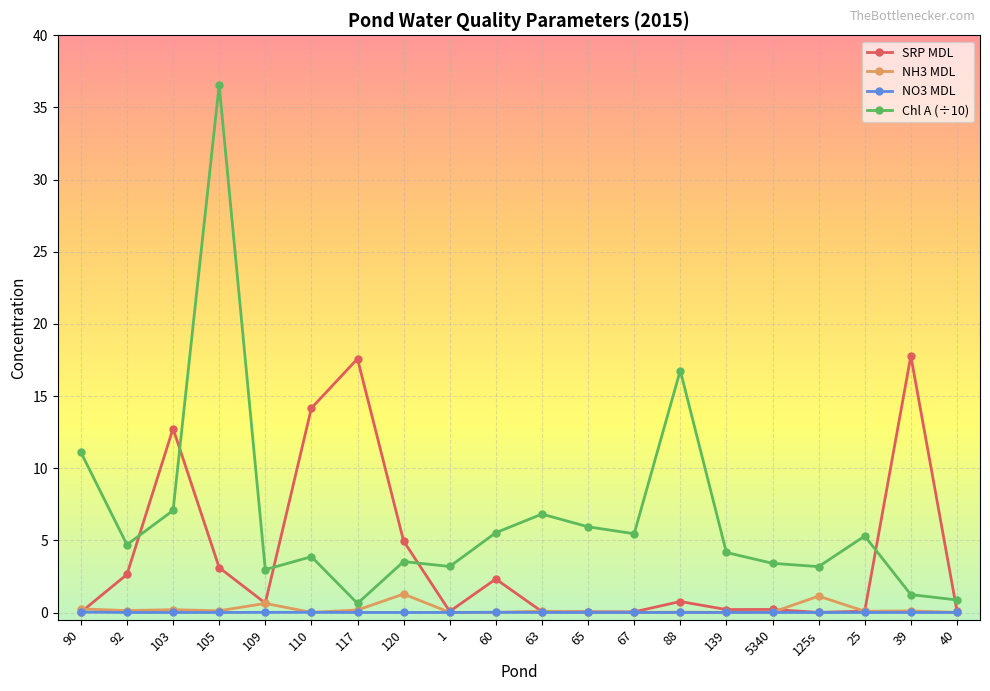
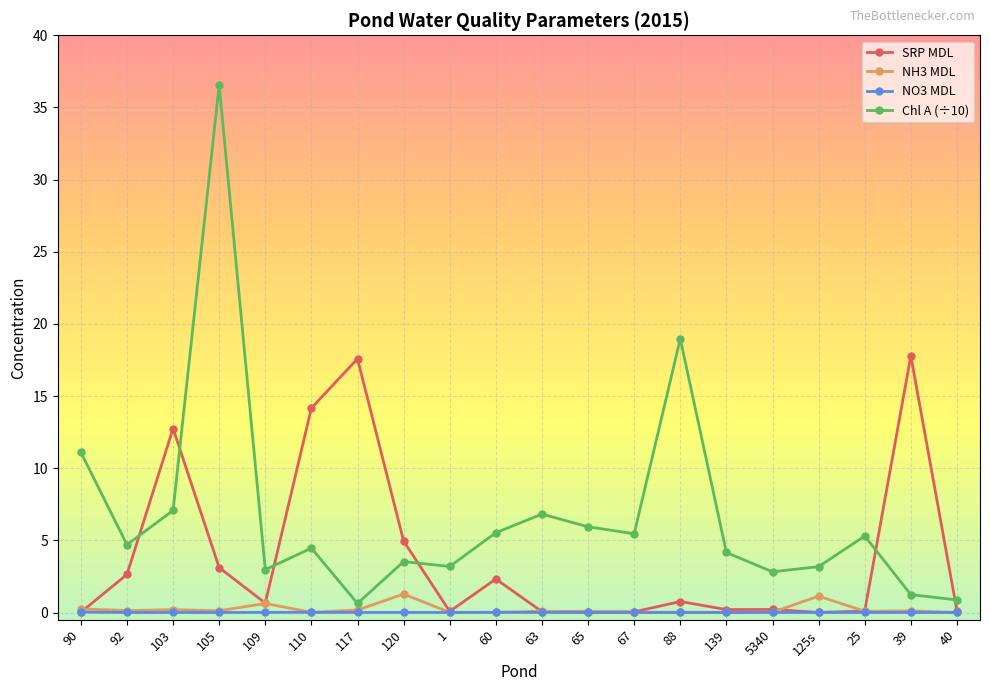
  {
    "SRP MDL": {
      "92": 2.6,
      "103": 12.8,
      "105": 3.1,
      "110": 14.2,
      "117": 17.6,
      "120": 5.0,
      "60": 2.3,
      "88": 0.8,
      "139": 0.2,
      "5340": 0.2,
      "39": 17.8
    },
    "NH3 MDL": {
      "90": 0.2,
      "103": 0.2,
      "120": 1.3,
      "125s": 1.1
    },
    "NO3 MDL": {
      "103": 0.0,
      "109": 0.0,
      "120": 0.0
    },
    "Chl A (÷10)": {
      "90": 11.1,
      "92": 4.7,
      "103": 7.1,
      "105": 36.6,
      "109": 3.0,
-     "110": 3.9,
+     "110": 4.5,
      "117": 0.6,
      "120": 3.5,
      "1": 3.2,
      "60": 5.5,
      "63": 6.8,
      "65": 5.9,
      "67": 5.5,
-     "88": 16.8,
+     "88": 19.0,
      "139": 4.2,
-     "5340": 3.4,
+     "5340": 2.8,
      "125s": 3.2,
      "25": 5.3,
      "39": 1.2,
      "40": 0.9
    }
  }
